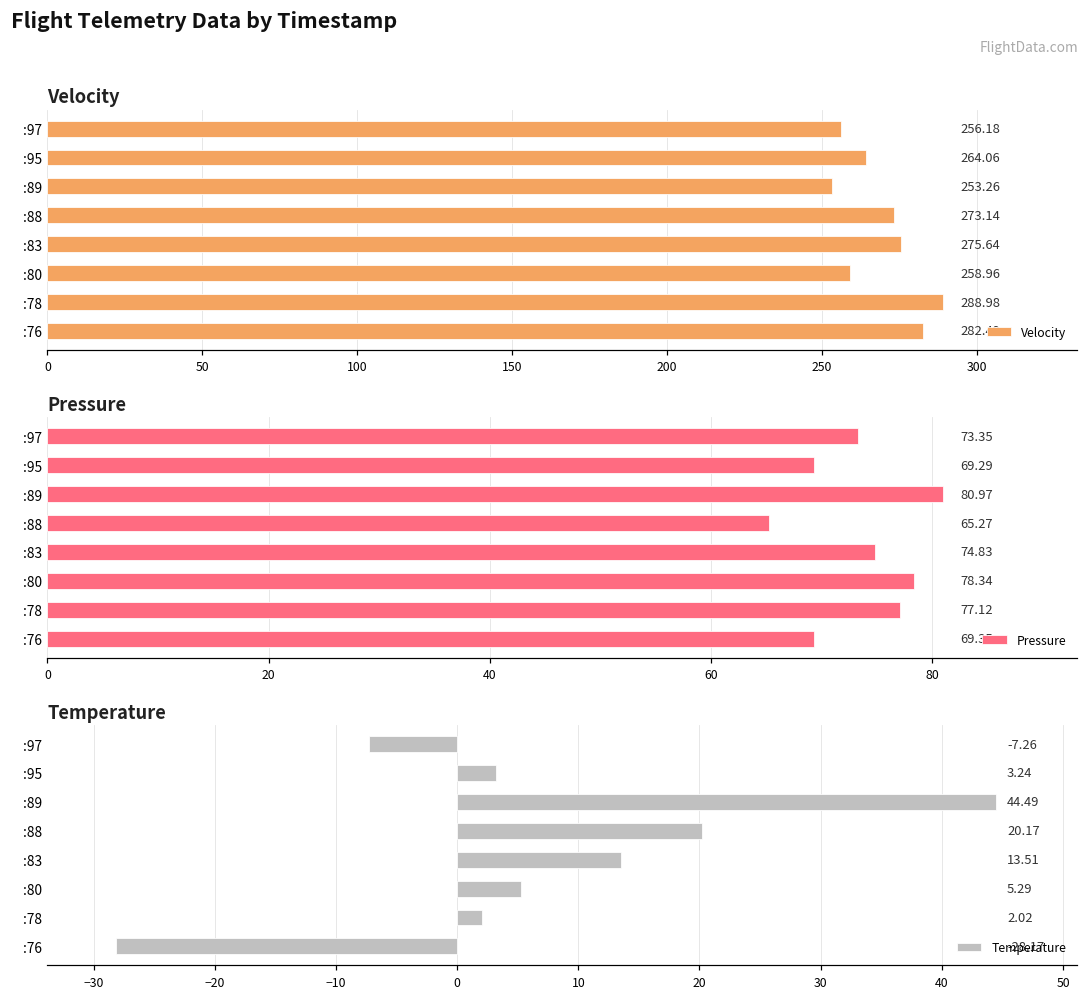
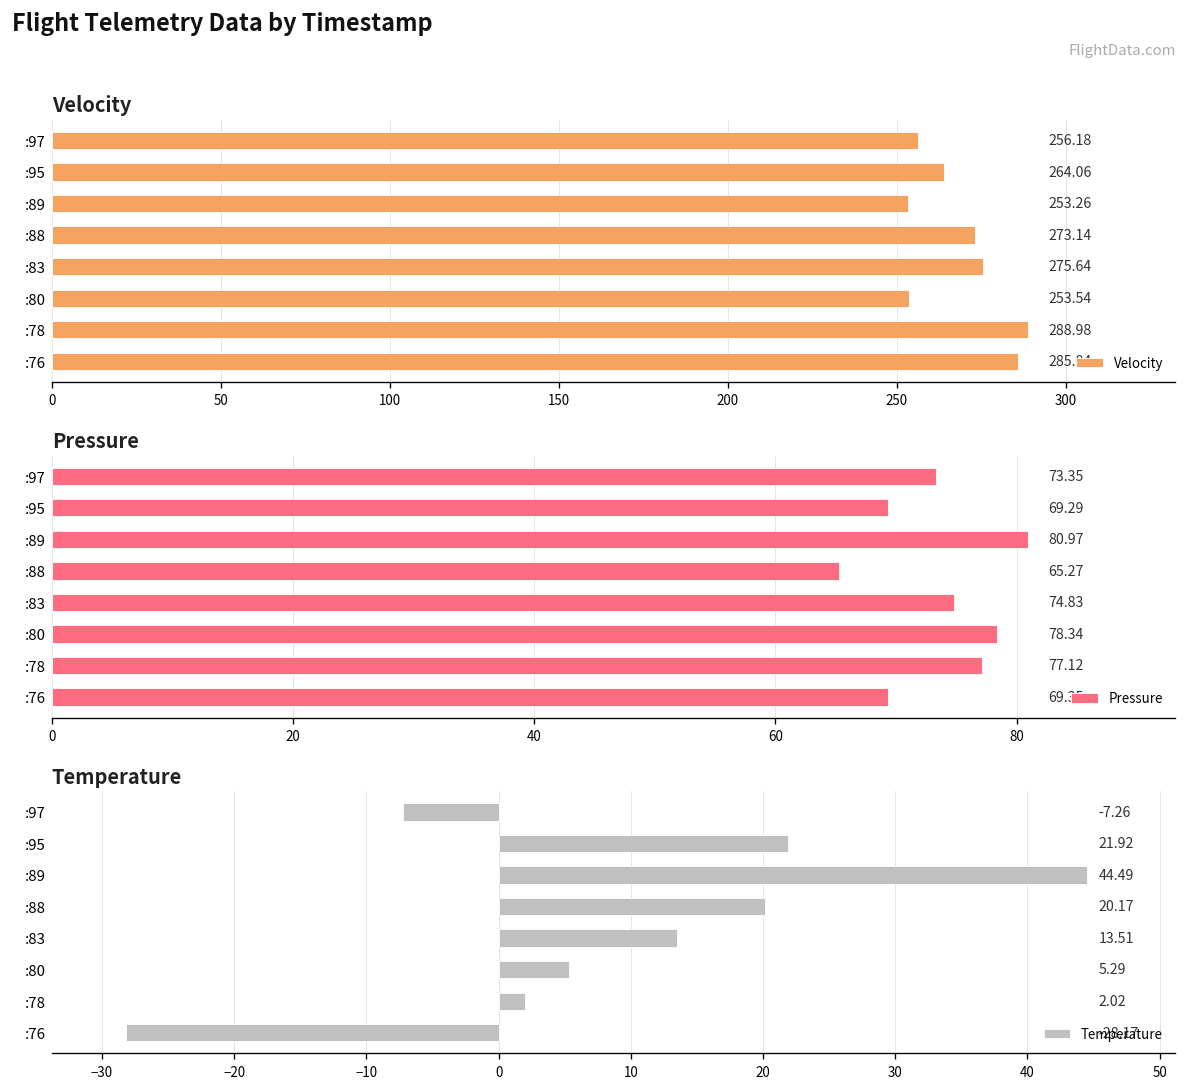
  {
    "Velocity": {
-     ":80": 258.96,
+     ":80": 253.54,
      ":78": 288.98,
-     ":76": 282.49
+     ":76": 285.84
    },
    "Pressure": {
      ":89": 80.97
    },
    "Temperature": {
-     ":95": 3.24,
+     ":95": 21.92,
      ":89": 44.49
    }
  }
